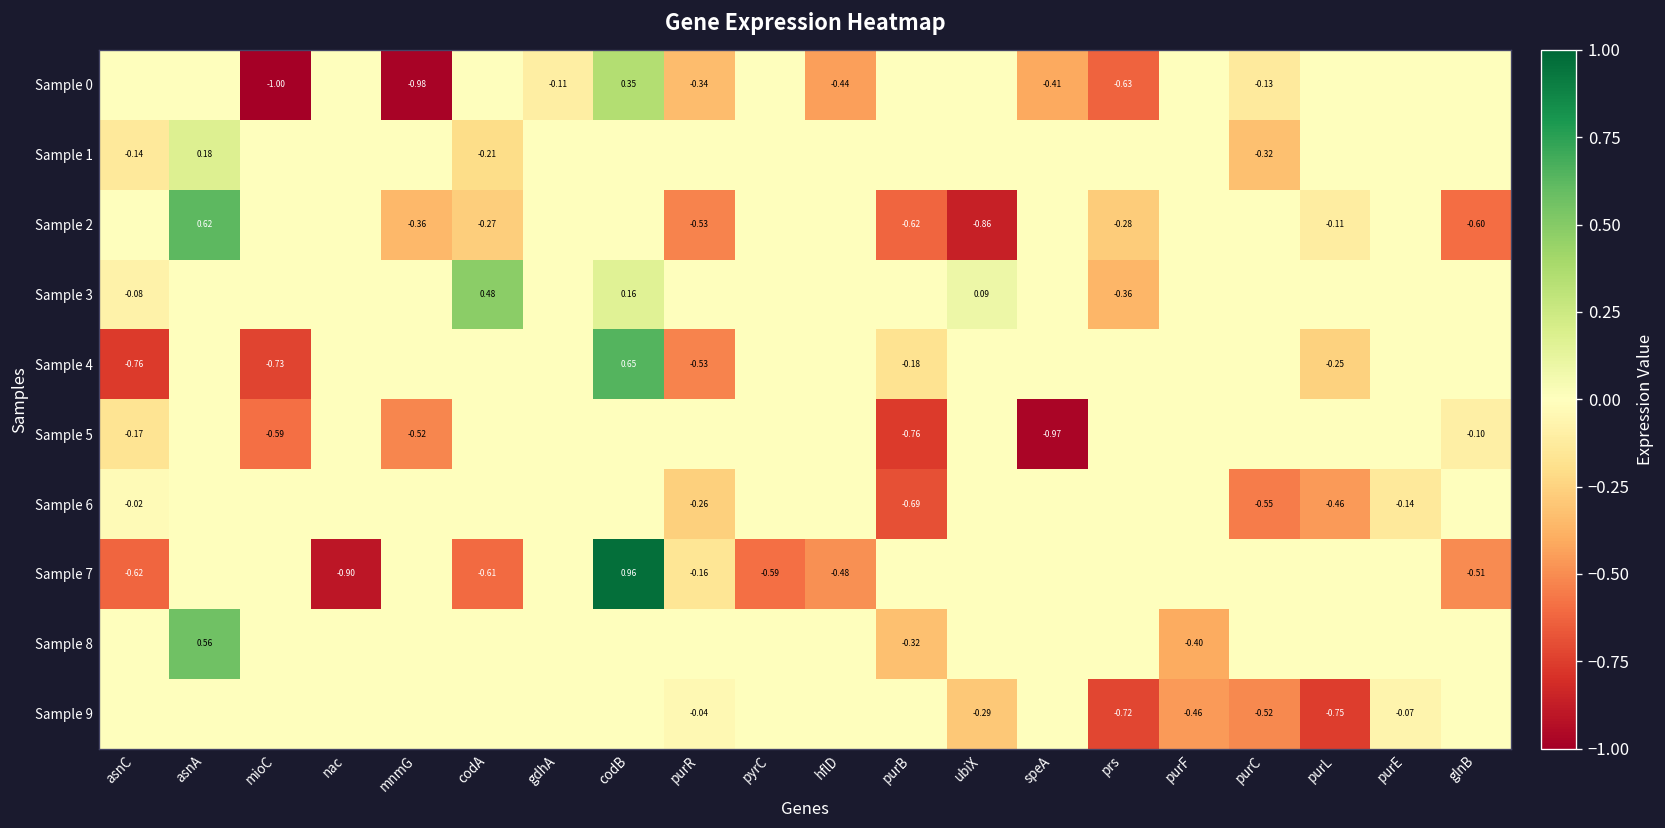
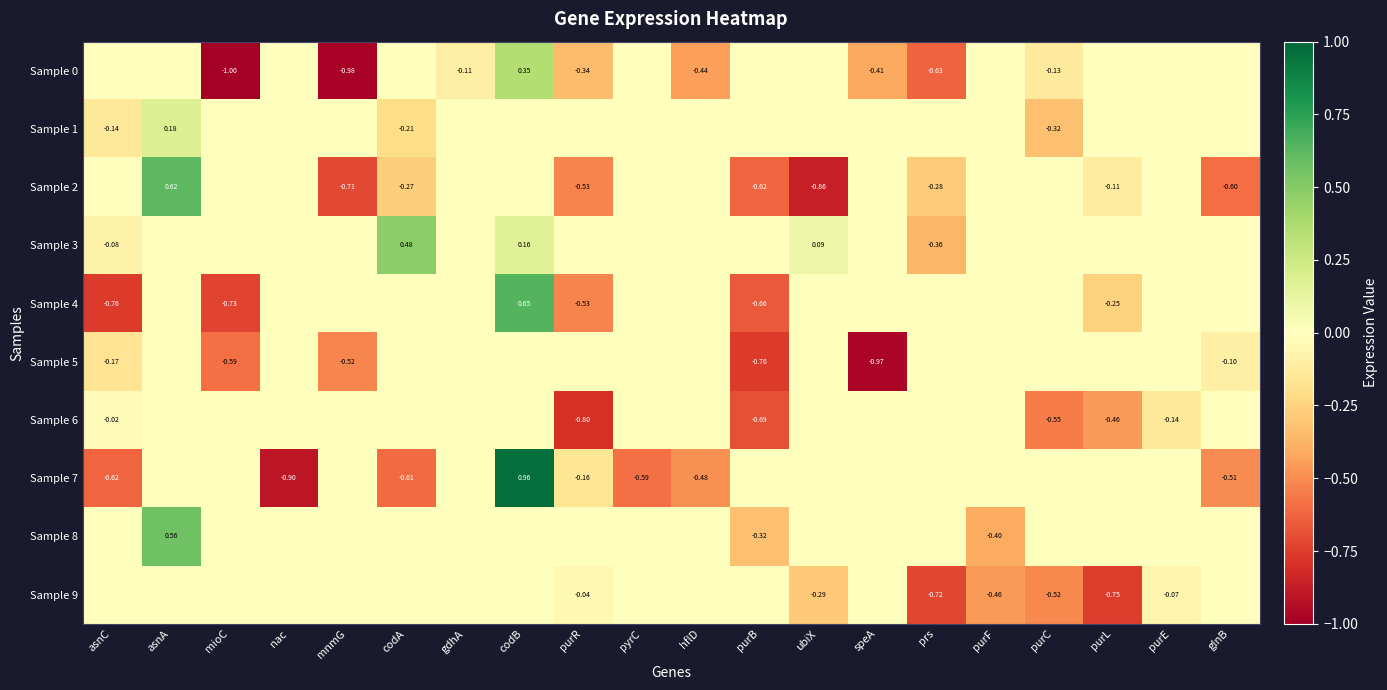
  {
    "Sample 0": {
      "mioC": -1.00,
      "mnmG": -0.98,
      "gdhA": -0.11,
      "codB": 0.35,
      "purR": -0.34,
      "hflD": -0.44,
      "speA": -0.41,
      "prs": -0.63,
      "purC": -0.13
    },
    "Sample 1": {
      "asnC": -0.14,
      "asnA": 0.18,
      "codA": -0.21,
      "purC": -0.32
    },
    "Sample 2": {
      "asnA": 0.62,
-     "mnmG": -0.36,
+     "mnmG": -0.71,
      "codA": -0.27,
      "purR": -0.53,
      "purB": -0.62,
      "ubiX": -0.86,
      "prs": -0.28,
      "purL": -0.11,
      "glnB": -0.60
    },
    "Sample 3": {
      "asnC": -0.08,
      "codA": 0.48,
      "codB": 0.16,
      "ubiX": 0.09,
      "prs": -0.36
    },
    "Sample 4": {
      "asnC": -0.76,
      "mioC": -0.73,
      "codB": 0.65,
      "purR": -0.53,
-     "purB": -0.18,
+     "purB": -0.66,
      "purL": -0.25
    },
    "Sample 5": {
      "asnC": -0.17,
      "mioC": -0.59,
      "mnmG": -0.52,
      "purB": -0.76,
      "speA": -0.97,
      "glnB": -0.10
    },
    "Sample 6": {
      "asnC": -0.02,
-     "purR": -0.26,
+     "purR": -0.80,
      "purB": -0.69,
      "purC": -0.55,
      "purL": -0.46,
      "purE": -0.14
    },
    "Sample 7": {
      "asnC": -0.62,
      "nac": -0.90,
      "codA": -0.61,
      "codB": 0.96,
      "purR": -0.16,
      "pyrC": -0.59,
      "hflD": -0.48,
      "glnB": -0.51
    },
    "Sample 8": {
      "asnA": 0.56,
      "purB": -0.32,
      "purF": -0.40
    },
    "Sample 9": {
      "purR": -0.04,
      "ubiX": -0.29,
      "prs": -0.72,
      "purF": -0.46,
      "purC": -0.52,
      "purL": -0.75,
      "purE": -0.07
    }
  }
